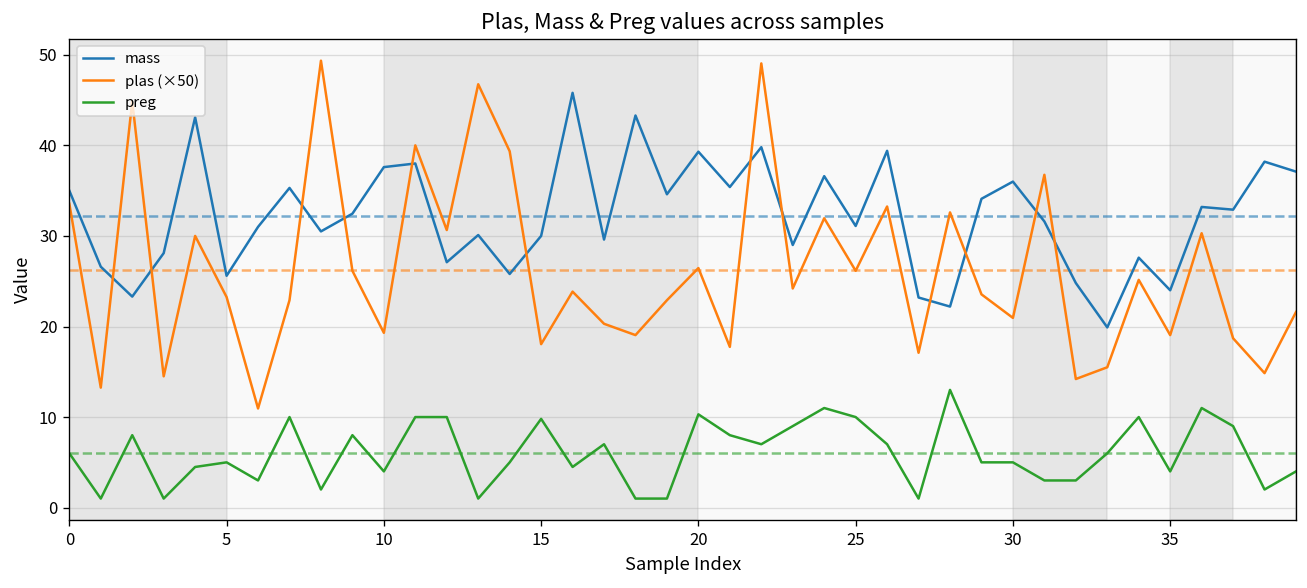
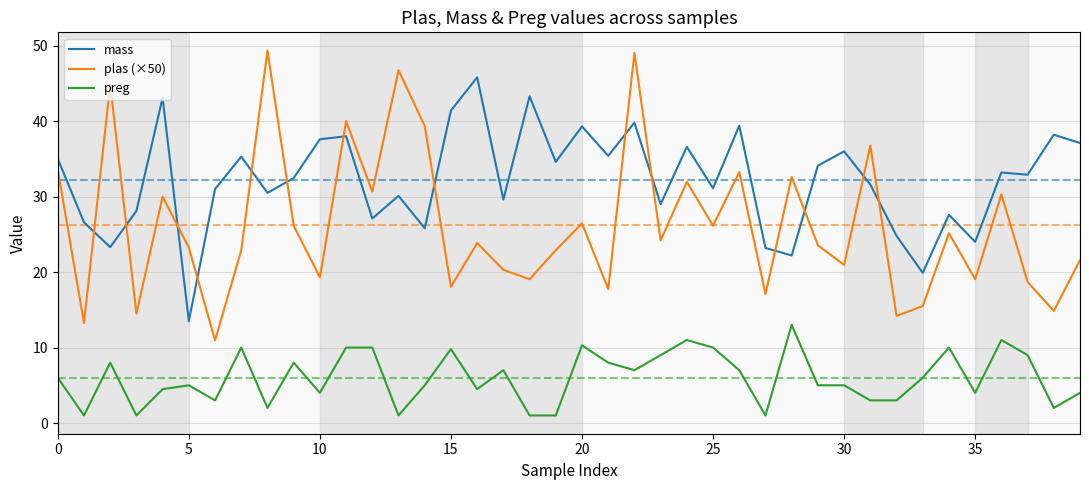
  {
    "mass": {
      "0": 35,
-     "5": 26,
+     "5": 14,
      "10": 38,
-     "15": 30,
+     "15": 41,
      "20": 39,
      "25": 31,
      "30": 36,
      "35": 24
    },
    "plas (×50)": {
      "0": 34,
      "5": 23,
      "10": 19,
      "15": 18,
      "20": 26,
      "25": 26,
      "30": 21,
      "35": 19
    },
    "preg": {
      "0": 6,
      "5": 5,
      "10": 4,
      "15": 10,
      "20": 10,
      "25": 10,
      "30": 5,
      "35": 4
    }
  }
